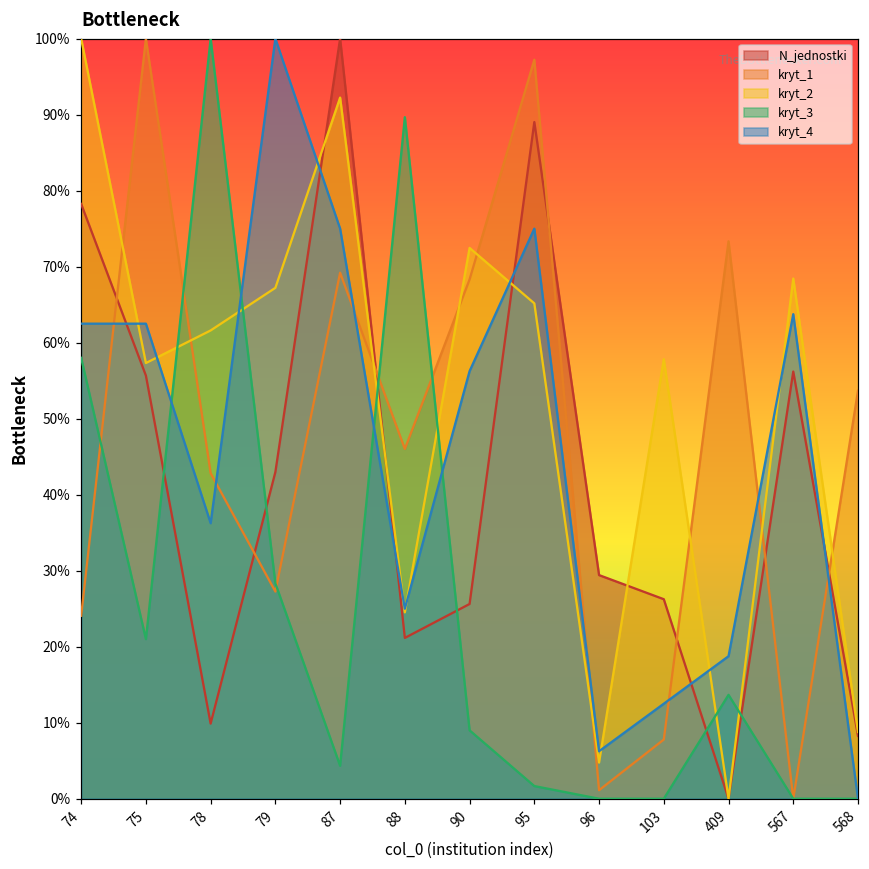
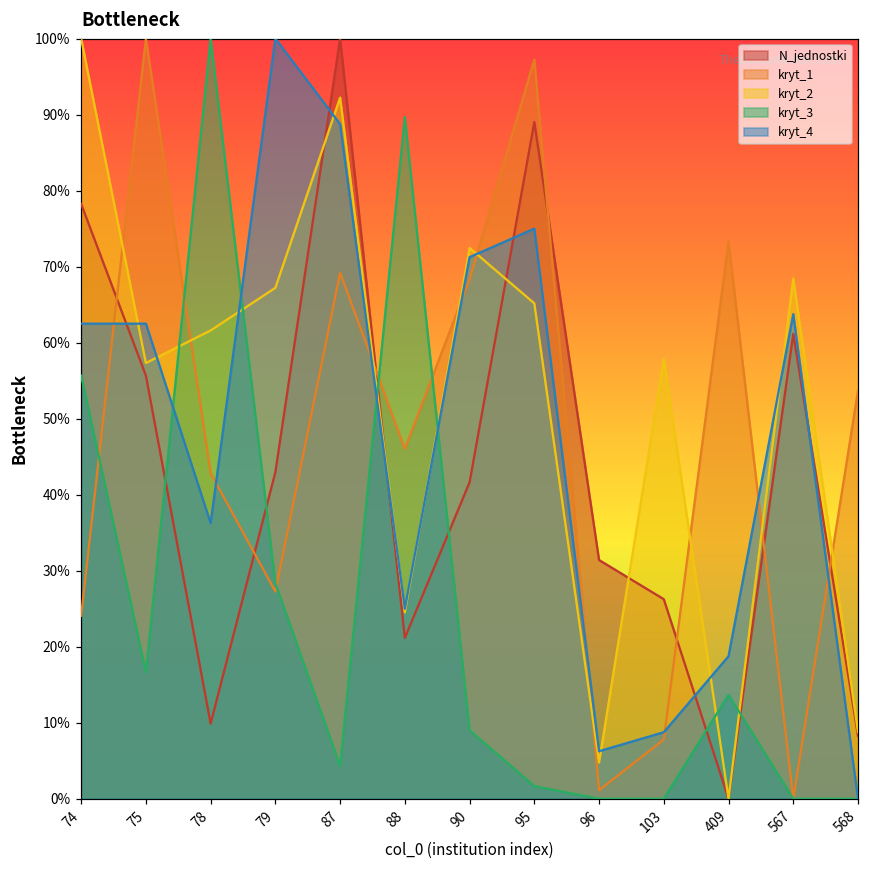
  {
    "N_jednostki": {
      "74": "78%",
      "75": "56%",
      "78": "10%",
      "79": "43%",
      "87": "100%",
      "88": "21%",
-     "90": "26%",
+     "90": "42%",
      "95": "89%",
-     "96": "29%",
+     "96": "31%",
      "103": "26%",
-     "567": "56%",
+     "567": "61%",
      "568": "8%"
    },
    "kryt_3": {
-     "74": "58%",
-     "75": "21%",
+     "74": "56%",
+     "75": "17%",
      "78": "100%",
      "79": "28%",
      "87": "4%",
      "88": "90%",
      "90": "9%",
      "95": "2%",
      "96": "0%",
      "103": "0%",
      "409": "14%"
    },
    "kryt_4": {
      "74": "63%",
      "75": "63%",
      "78": "36%",
      "79": "100%",
-     "87": "75%",
+     "87": "89%",
      "88": "25%",
-     "90": "56%",
+     "90": "71%",
      "95": "75%",
      "96": "6%",
-     "103": "13%",
+     "103": "9%",
      "409": "19%",
      "567": "64%"
    }
  }
